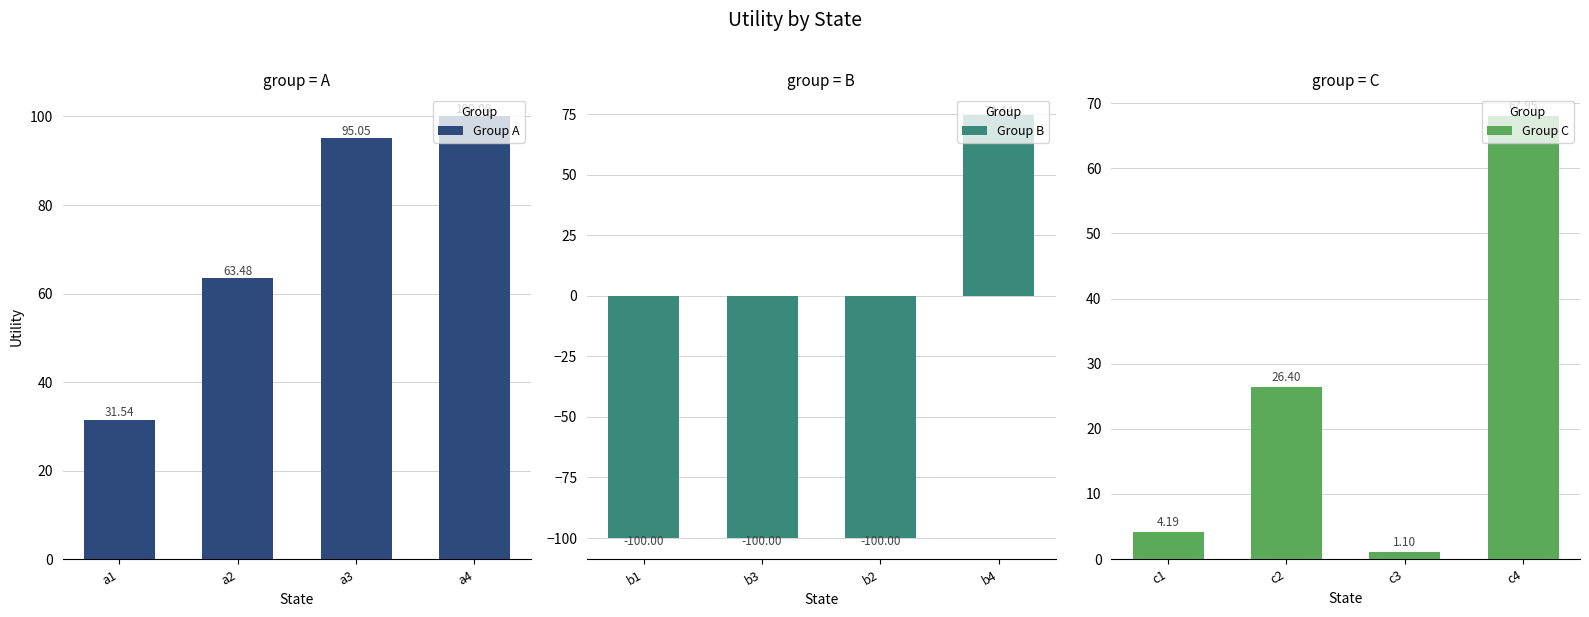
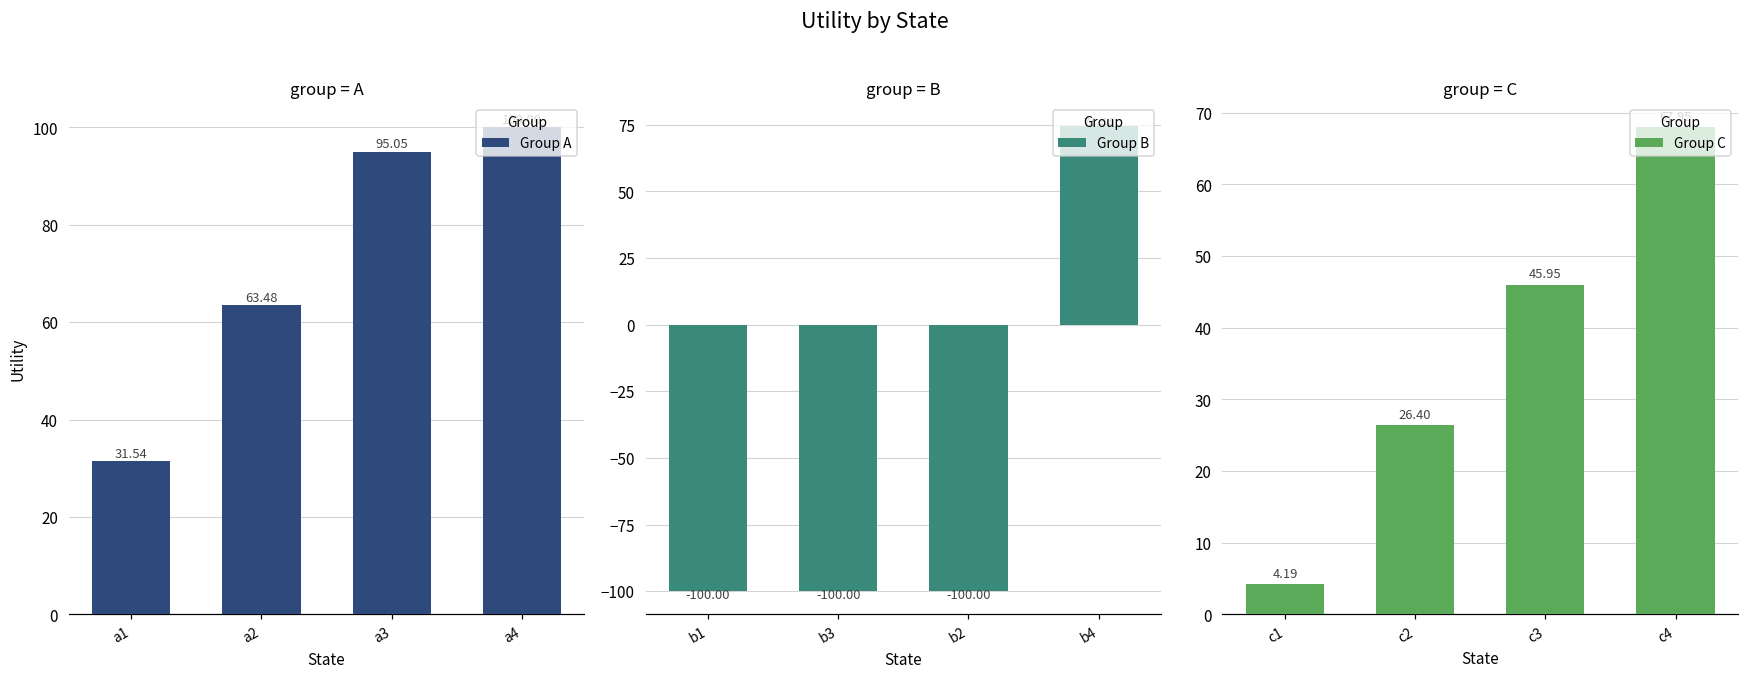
  {
    "group = A": {
      "a1": 31.54,
      "a2": 63.48,
      "a3": 95.05
    },
    "group = B": {
      "b1": -100.00,
      "b3": -100.00,
      "b2": -100.00
    },
    "group = C": {
      "c1": 4.19,
      "c2": 26.40,
-     "c3": 1.10
+     "c3": 45.95
    }
  }
